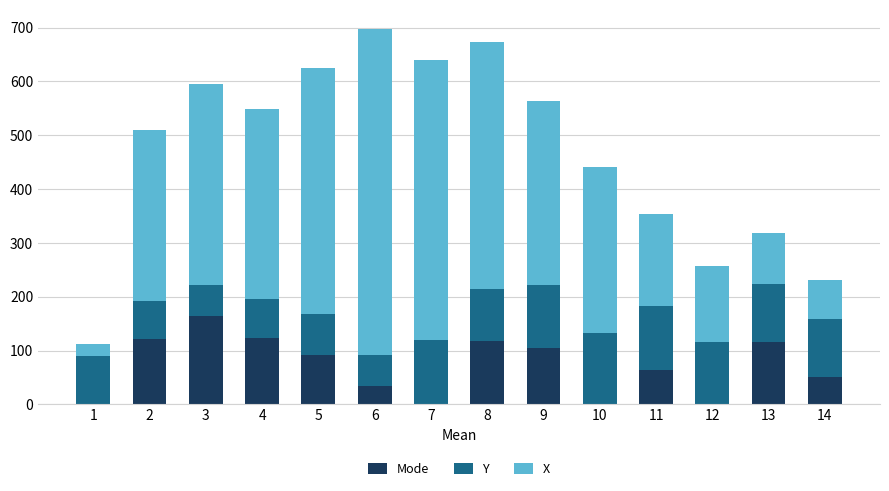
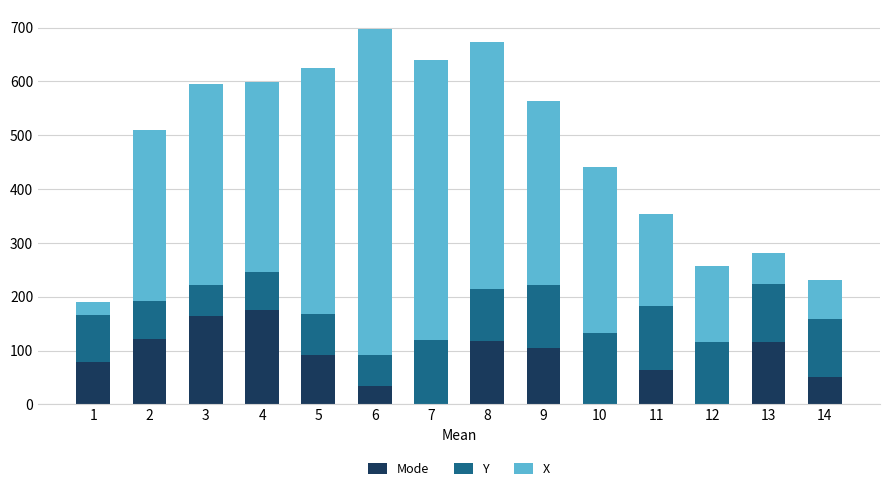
  {
    "Mode": {
-     "1": 0,
+     "1": 80,
      "2": 120,
      "3": 160,
-     "4": 120,
+     "4": 180,
      "5": 90,
      "6": 30,
      "8": 120,
      "9": 110,
      "10": 0,
      "11": 60,
      "12": 0,
      "13": 120,
      "14": 50
    },
    "Y": {
      "1": 90,
      "2": 70,
      "3": 60,
      "4": 70,
      "5": 80,
      "6": 60,
      "7": 120,
      "8": 100,
      "9": 120,
      "10": 130,
      "11": 120,
      "12": 120,
      "13": 110,
      "14": 110
    },
    "X": {
      "1": 20,
      "2": 320,
      "3": 370,
      "4": 350,
      "5": 460,
      "6": 610,
      "7": 520,
      "8": 460,
      "9": 340,
      "10": 310,
      "11": 170,
      "12": 140,
-     "13": 100,
+     "13": 60,
      "14": 70
    }
  }
